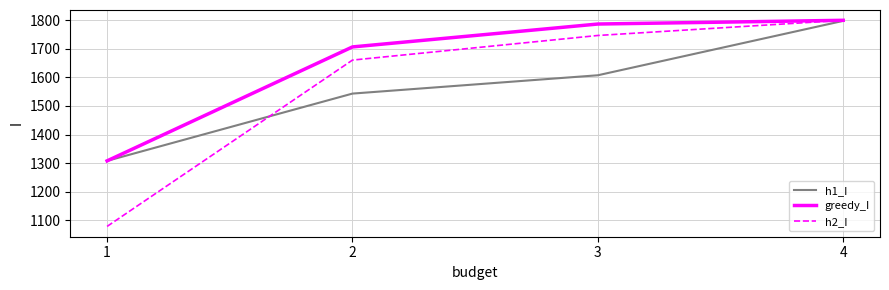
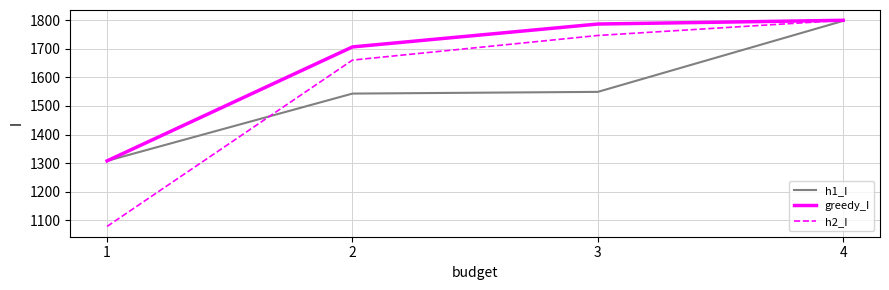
  {
    "h1_I": {
      "2": 1540,
-     "3": 1610
+     "3": 1550
    }
  }
